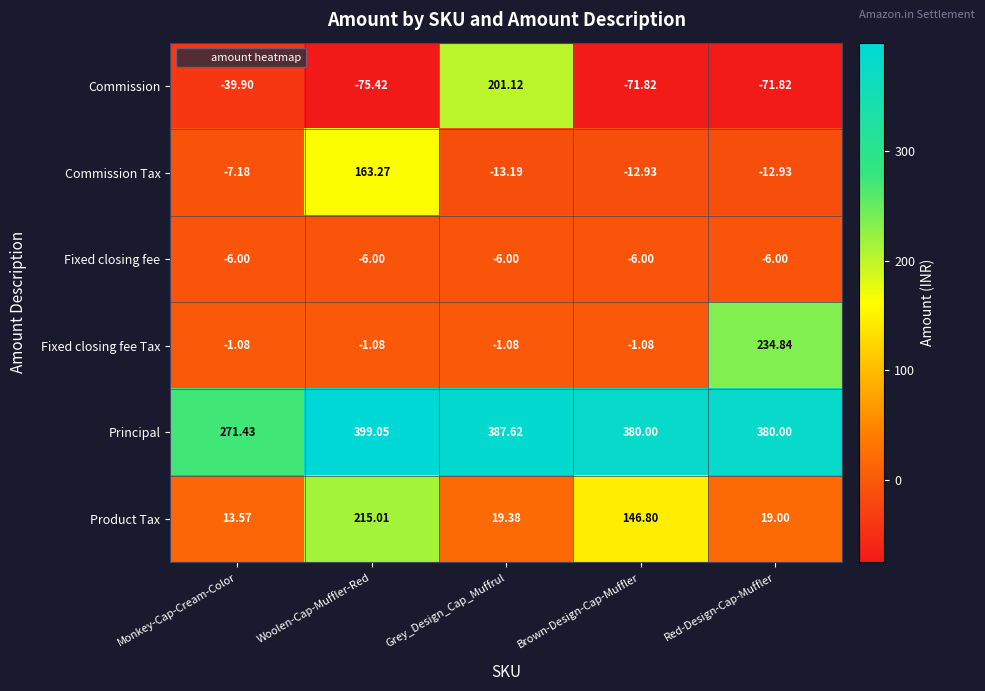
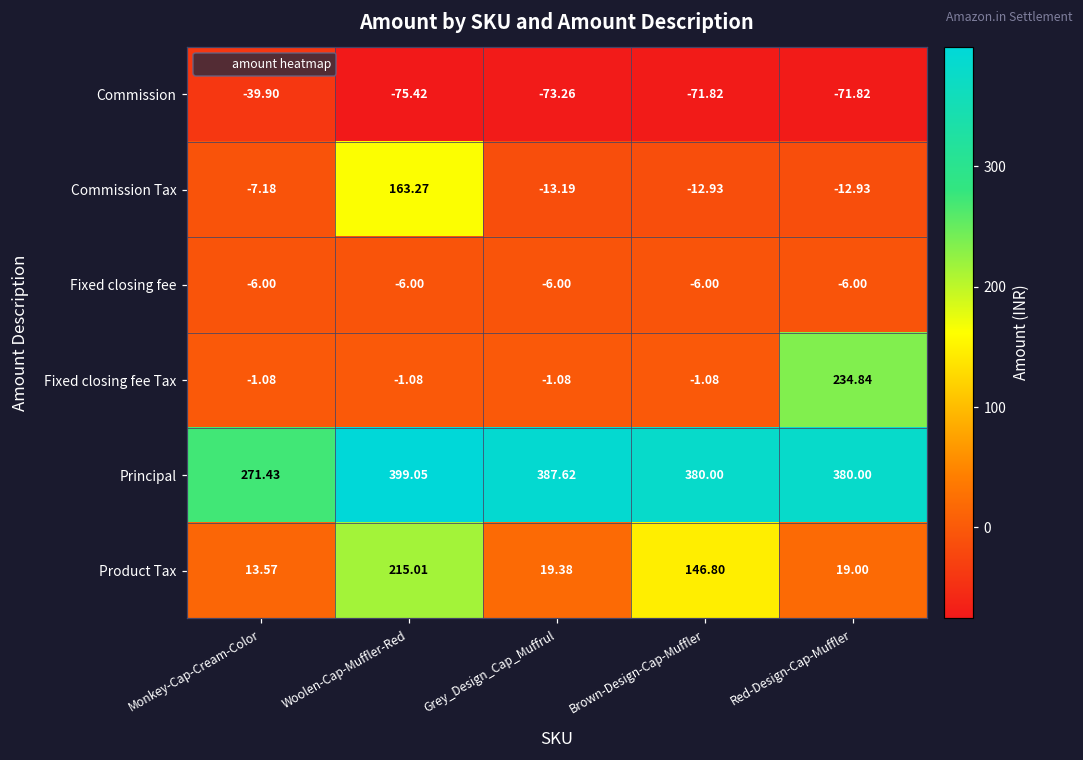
  {
    "Commission": {
      "Monkey-Cap-Cream-Color": -39.90,
      "Woolen-Cap-Muffler-Red": -75.42,
-     "Grey_Design_Cap_Muffrul": 201.12,
+     "Grey_Design_Cap_Muffrul": -73.26,
      "Brown-Design-Cap-Muffler": -71.82,
      "Red-Design-Cap-Muffler": -71.82
    },
    "Commission Tax": {
      "Monkey-Cap-Cream-Color": -7.18,
      "Woolen-Cap-Muffler-Red": 163.27,
      "Grey_Design_Cap_Muffrul": -13.19,
      "Brown-Design-Cap-Muffler": -12.93,
      "Red-Design-Cap-Muffler": -12.93
    },
    "Fixed closing fee": {
      "Monkey-Cap-Cream-Color": -6.00,
      "Woolen-Cap-Muffler-Red": -6.00,
      "Grey_Design_Cap_Muffrul": -6.00,
      "Brown-Design-Cap-Muffler": -6.00,
      "Red-Design-Cap-Muffler": -6.00
    },
    "Fixed closing fee Tax": {
      "Monkey-Cap-Cream-Color": -1.08,
      "Woolen-Cap-Muffler-Red": -1.08,
      "Grey_Design_Cap_Muffrul": -1.08,
      "Brown-Design-Cap-Muffler": -1.08,
      "Red-Design-Cap-Muffler": 234.84
    },
    "Principal": {
      "Monkey-Cap-Cream-Color": 271.43,
      "Woolen-Cap-Muffler-Red": 399.05,
      "Grey_Design_Cap_Muffrul": 387.62,
      "Brown-Design-Cap-Muffler": 380.00,
      "Red-Design-Cap-Muffler": 380.00
    },
    "Product Tax": {
      "Monkey-Cap-Cream-Color": 13.57,
      "Woolen-Cap-Muffler-Red": 215.01,
      "Grey_Design_Cap_Muffrul": 19.38,
      "Brown-Design-Cap-Muffler": 146.80,
      "Red-Design-Cap-Muffler": 19.00
    }
  }
